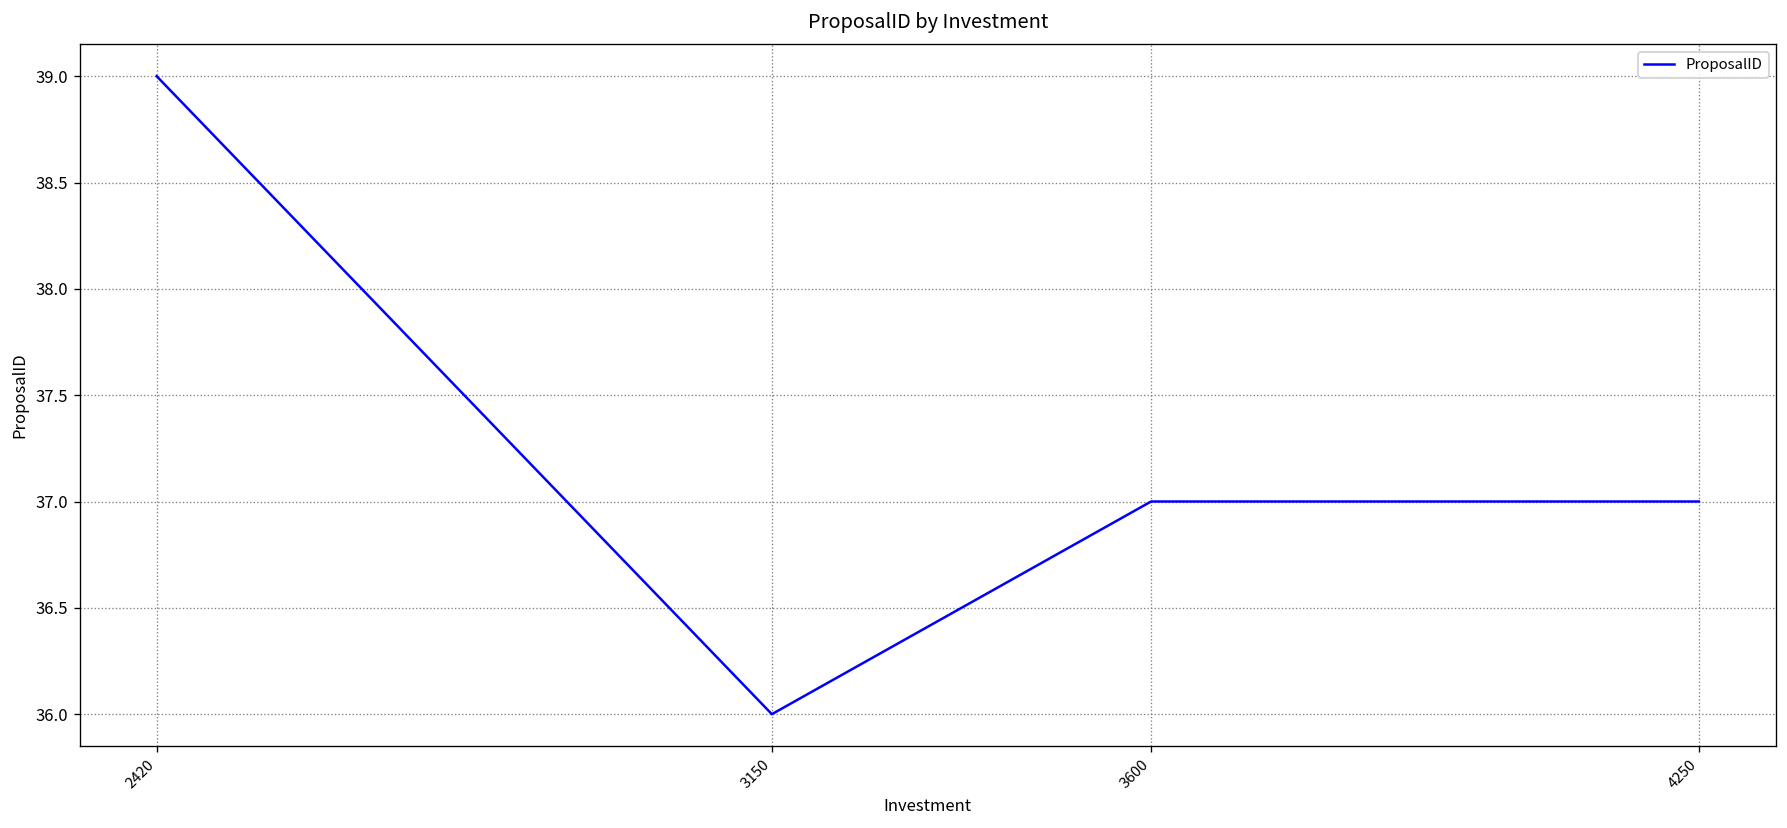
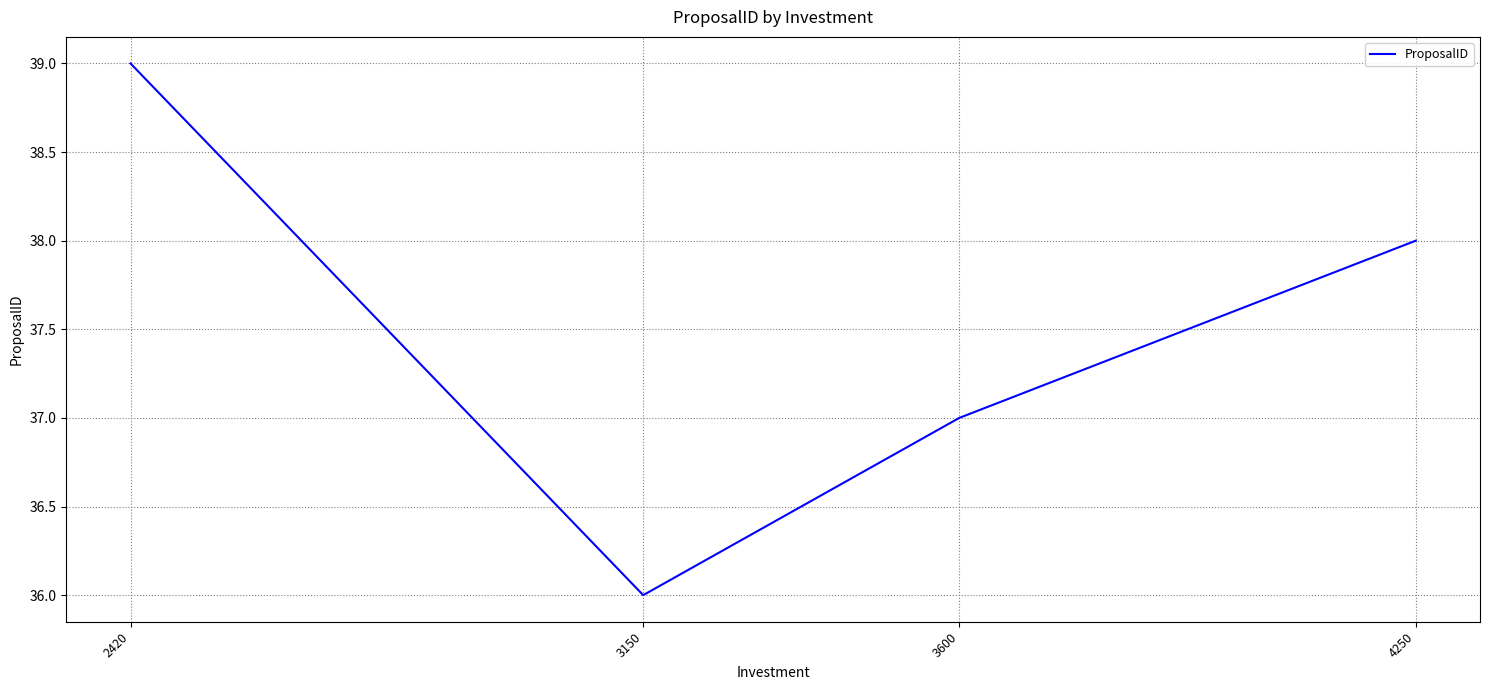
  {
    "2420": 39,
    "3150": 36,
    "3600": 37,
-   "4250": 37
+   "4250": 38
  }
